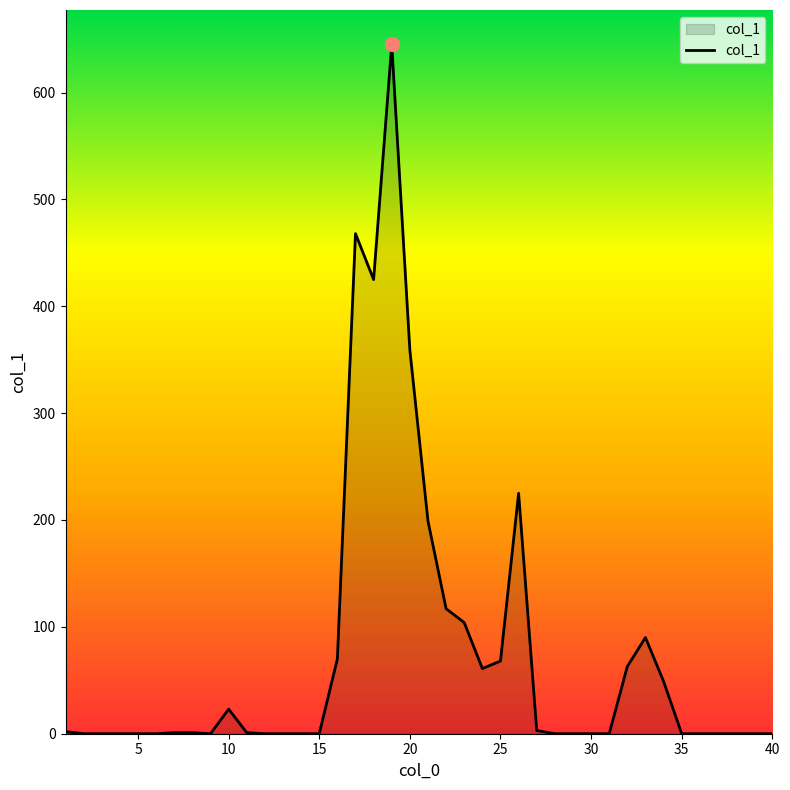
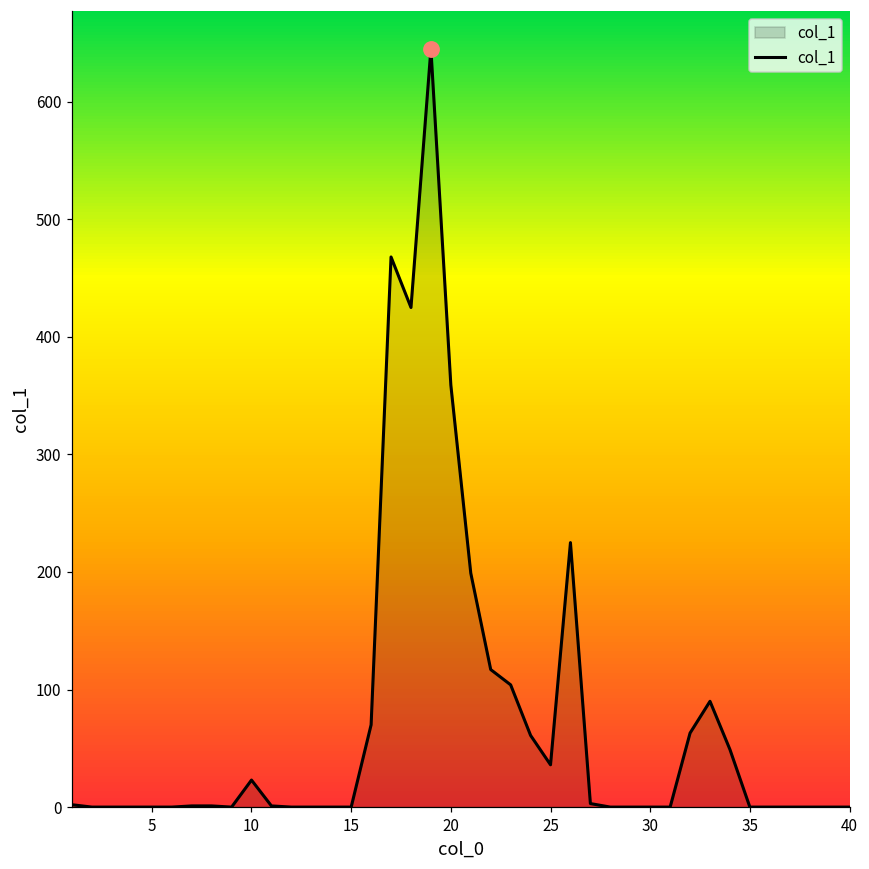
  {
    "col_1": {
      "5": 0,
      "10": 23,
      "15": 0,
      "20": 359,
-     "25": 68,
+     "25": 36,
      "30": 0,
      "35": 0,
      "40": 0
    }
  }
